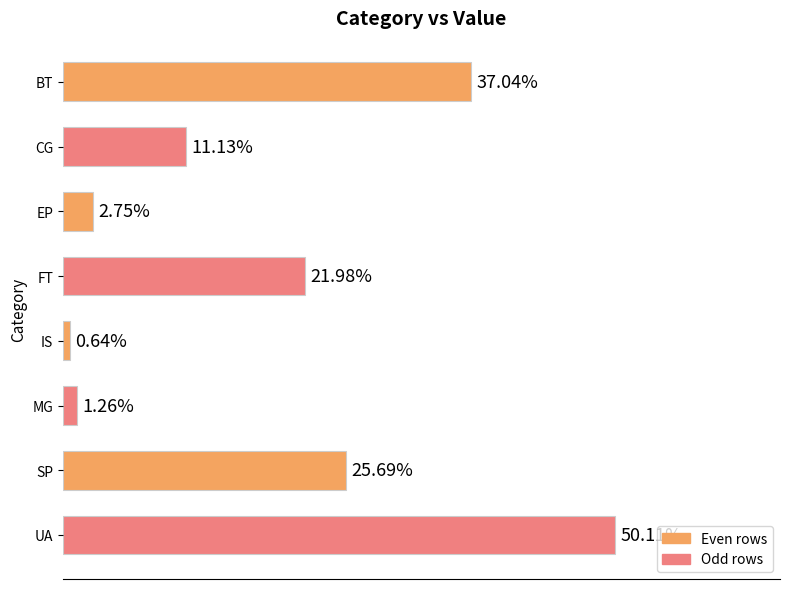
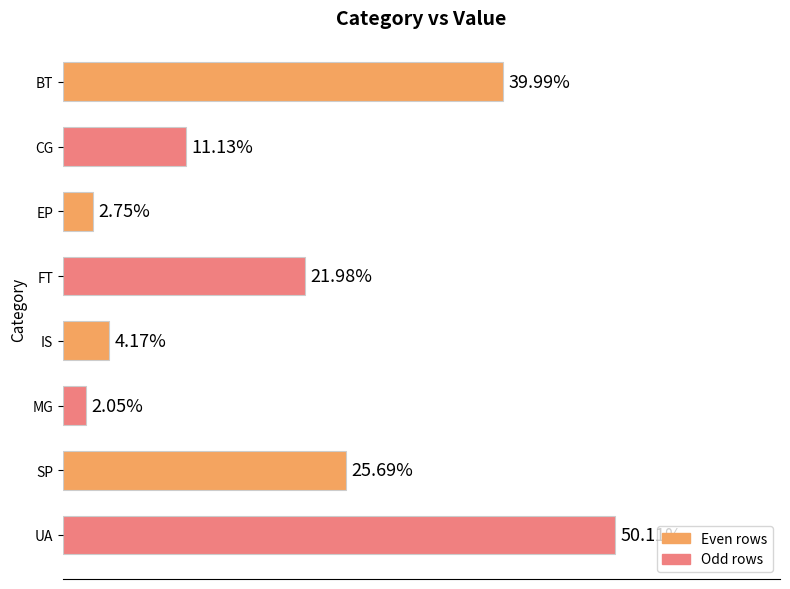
  {
-   "BT": "37.04%",
+   "BT": "39.99%",
    "CG": "11.13%",
    "EP": "2.75%",
    "FT": "21.98%",
-   "IS": "0.64%",
-   "MG": "1.26%",
+   "IS": "4.17%",
+   "MG": "2.05%",
    "SP": "25.69%"
  }
